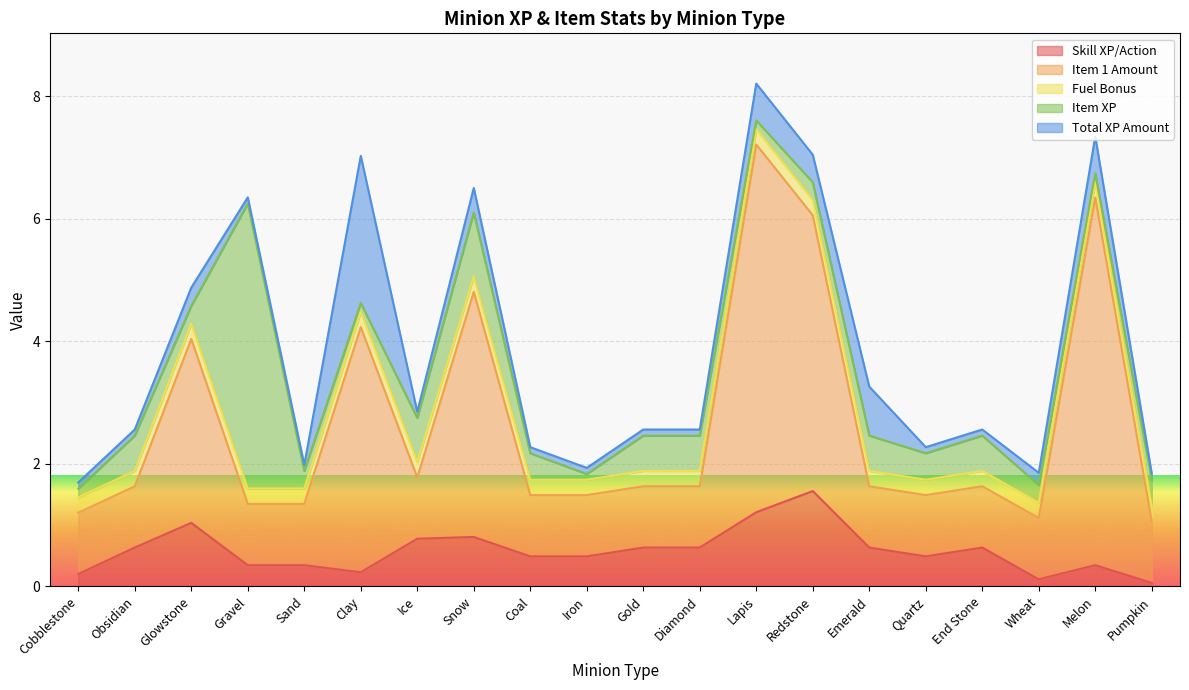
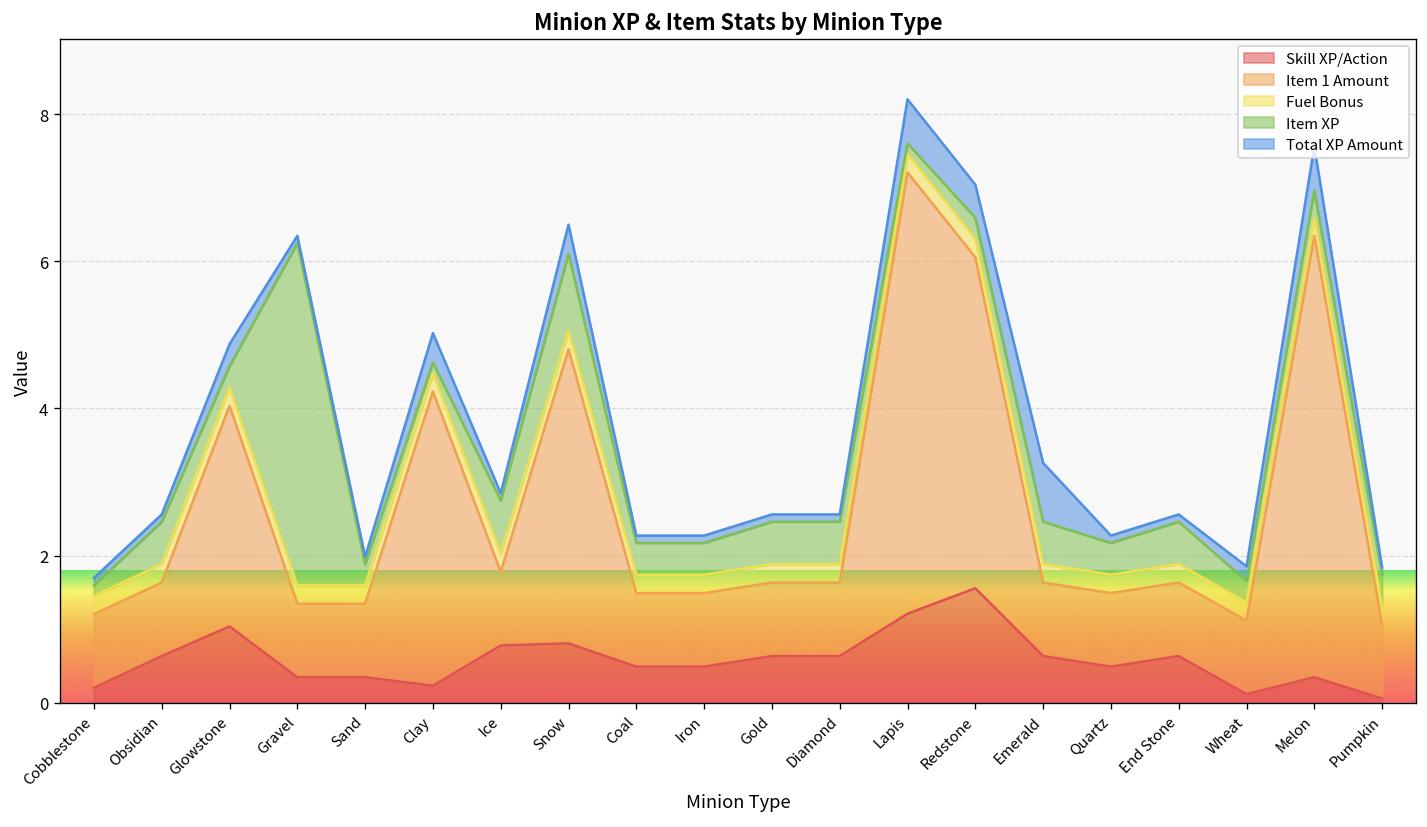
  {
    "Skill XP/Action": {
      "Cobblestone": 0.2,
      "Obsidian": 0.6,
      "Glowstone": 1.0,
      "Gravel": 0.3,
      "Sand": 0.3,
      "Clay": 0.2,
      "Ice": 0.8,
      "Snow": 0.8,
      "Coal": 0.5,
      "Iron": 0.5,
      "Gold": 0.6,
      "Diamond": 0.6,
      "Lapis": 1.2,
      "Redstone": 1.6,
      "Emerald": 0.6,
      "Quartz": 0.5,
      "End Stone": 0.6,
      "Wheat": 0.1,
      "Melon": 0.3,
      "Pumpkin": 0.1
    },
    "Item XP": {
      "Cobblestone": 0.1,
      "Obsidian": 0.6,
      "Glowstone": 0.3,
      "Gravel": 4.7,
      "Sand": 0.3,
      "Clay": 0.1,
      "Ice": 0.7,
      "Snow": 1.0,
      "Coal": 0.4,
-     "Iron": 0.1,
+     "Iron": 0.4,
      "Gold": 0.6,
      "Diamond": 0.6,
      "Lapis": 0.1,
      "Redstone": 0.3,
      "Emerald": 0.6,
      "Quartz": 0.4,
      "End Stone": 0.6,
      "Wheat": 0.3,
-     "Melon": 0.1,
+     "Melon": 0.4,
      "Pumpkin": 0.4
    },
    "Total XP Amount": {
      "Cobblestone": 0.1,
      "Obsidian": 0.1,
      "Glowstone": 0.3,
      "Gravel": 0.1,
      "Sand": 0.1,
-     "Clay": 2.4,
+     "Clay": 0.4,
      "Ice": 0.1,
      "Snow": 0.4,
      "Coal": 0.1,
      "Iron": 0.1,
      "Gold": 0.1,
      "Diamond": 0.1,
      "Lapis": 0.6,
      "Redstone": 0.5,
      "Emerald": 0.8,
      "Quartz": 0.1,
      "End Stone": 0.1,
      "Wheat": 0.2,
      "Pumpkin": 0.1
    }
  }
